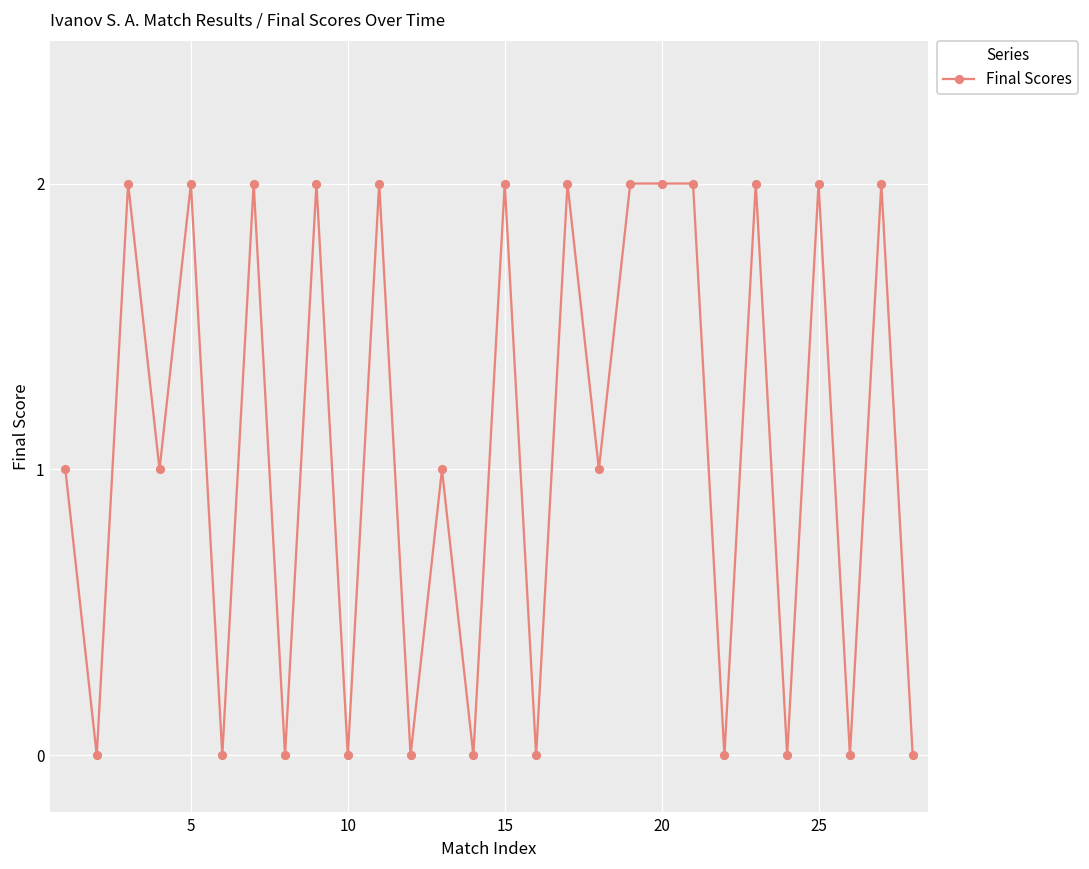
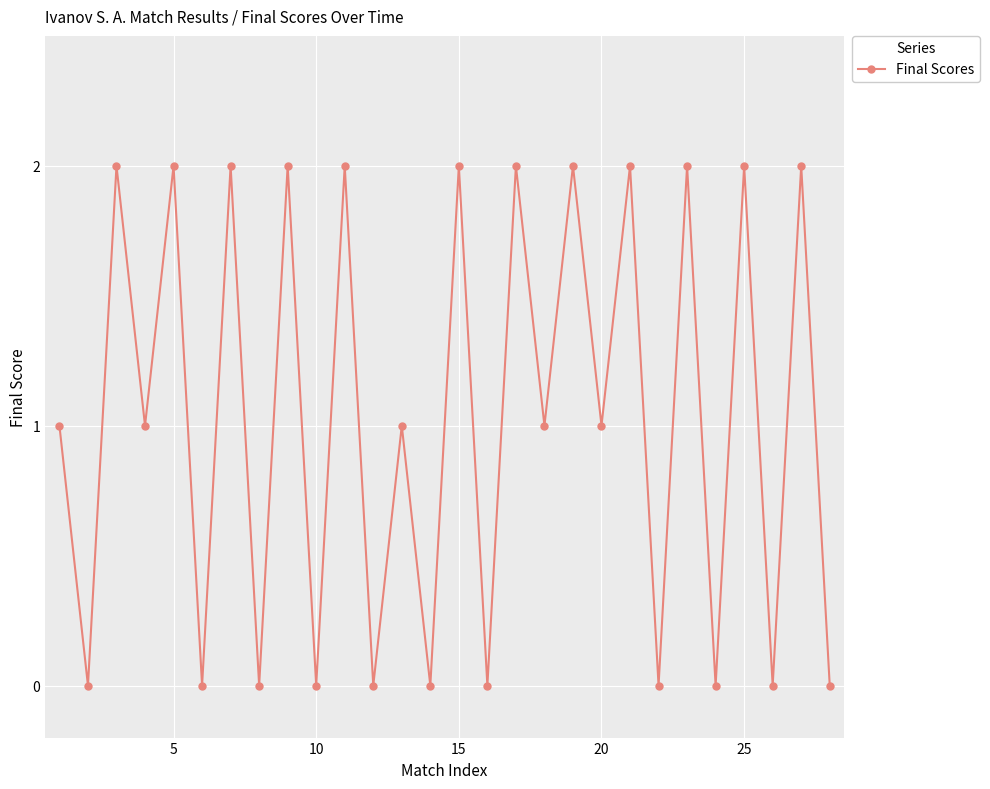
  {
    "5": 2,
    "10": 0,
    "15": 2,
-   "20": 2,
+   "20": 1,
    "25": 2
  }
